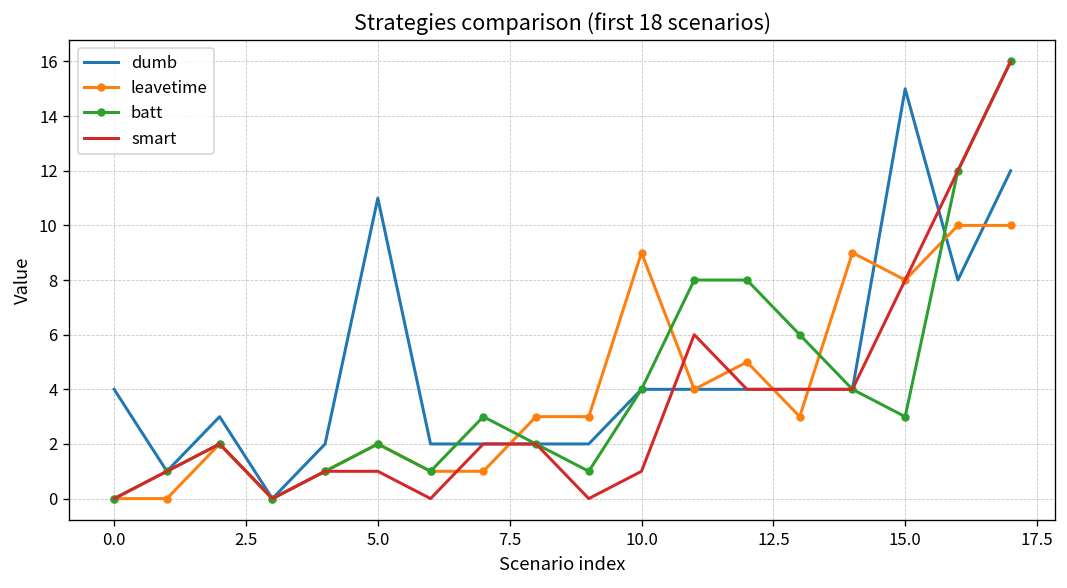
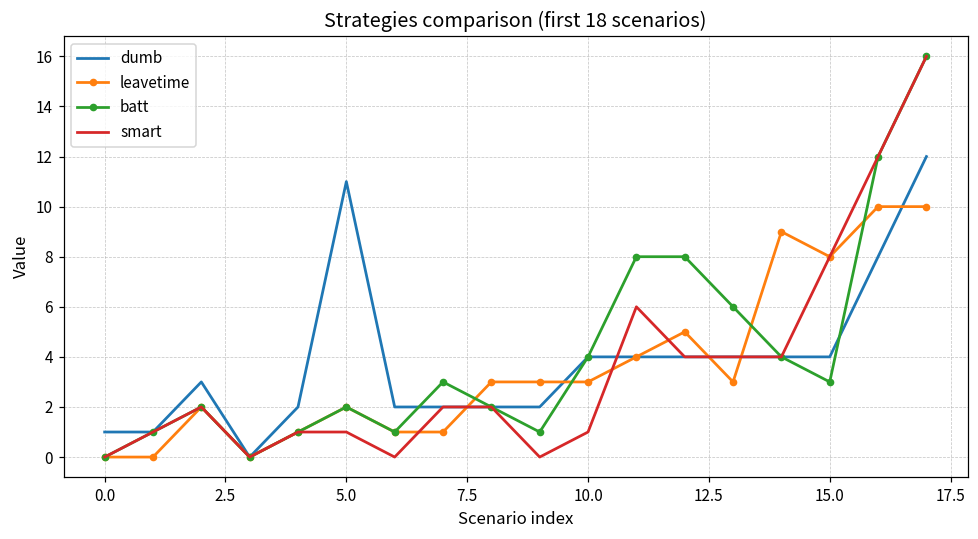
  {
    "dumb": {
-     "0.0": 4,
+     "0.0": 1,
      "5.0": 11,
-     "15.0": 15
+     "15.0": 4
    },
    "leavetime": {
-     "10.0": 9
+     "10.0": 3
    },
    "batt": {
      "15.0": 3
    },
    "smart": {
      "5.0": 1,
      "10.0": 1
    }
  }
